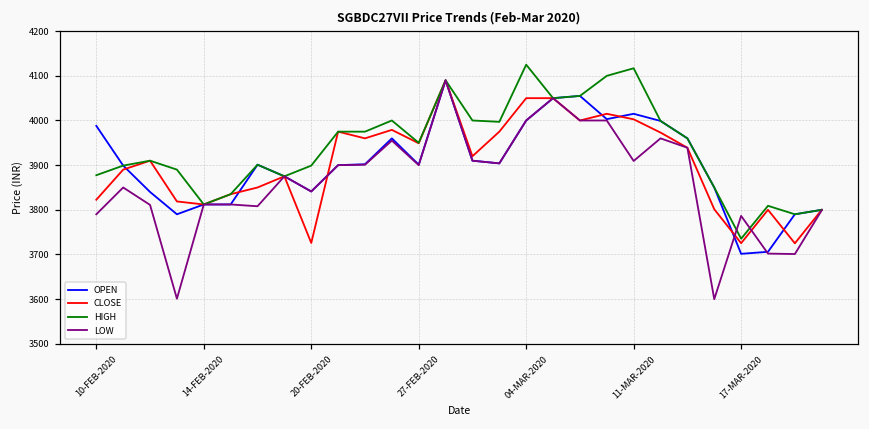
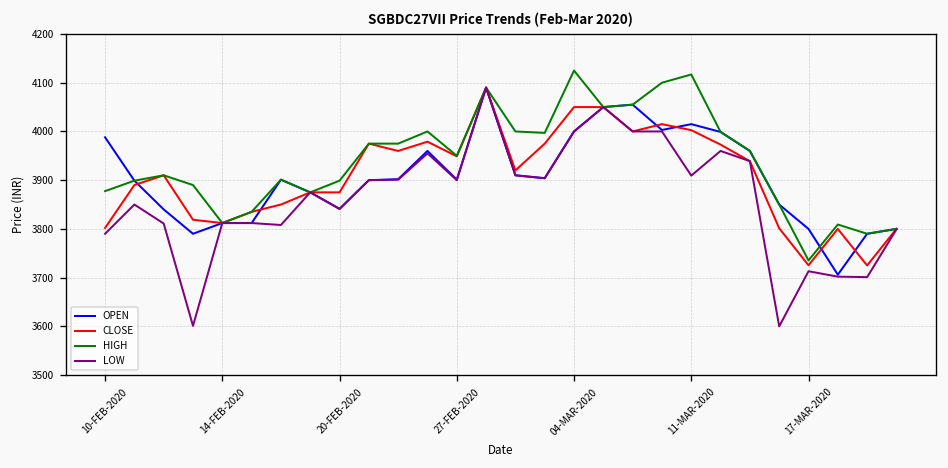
  {
    "OPEN": {
      "10-FEB-2020": 3990,
      "11-MAR-2020": 4020,
-     "17-MAR-2020": 3700
+     "17-MAR-2020": 3800
    },
    "CLOSE": {
-     "10-FEB-2020": 3820,
-     "20-FEB-2020": 3730,
+     "10-FEB-2020": 3800,
+     "20-FEB-2020": 3880,
      "04-MAR-2020": 4050,
      "11-MAR-2020": 4000,
      "17-MAR-2020": 3730
    },
    "HIGH": {
      "10-FEB-2020": 3880,
      "20-FEB-2020": 3900,
      "04-MAR-2020": 4130,
      "11-MAR-2020": 4120,
      "17-MAR-2020": 3740
    },
    "LOW": {
      "10-FEB-2020": 3790,
      "11-MAR-2020": 3910,
-     "17-MAR-2020": 3790
+     "17-MAR-2020": 3710
    }
  }
